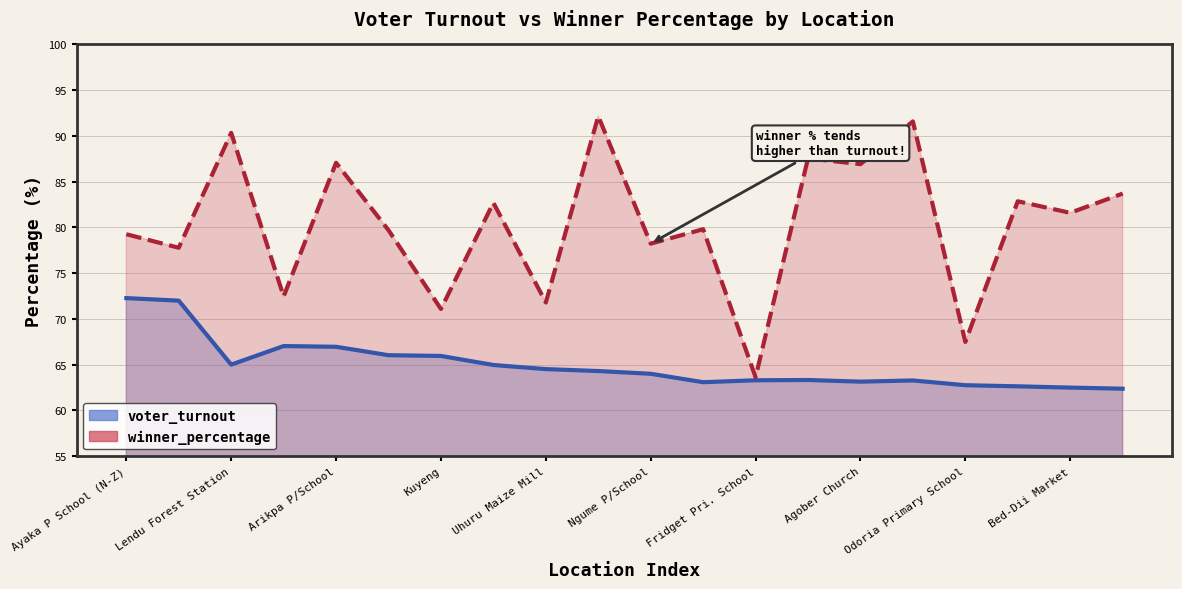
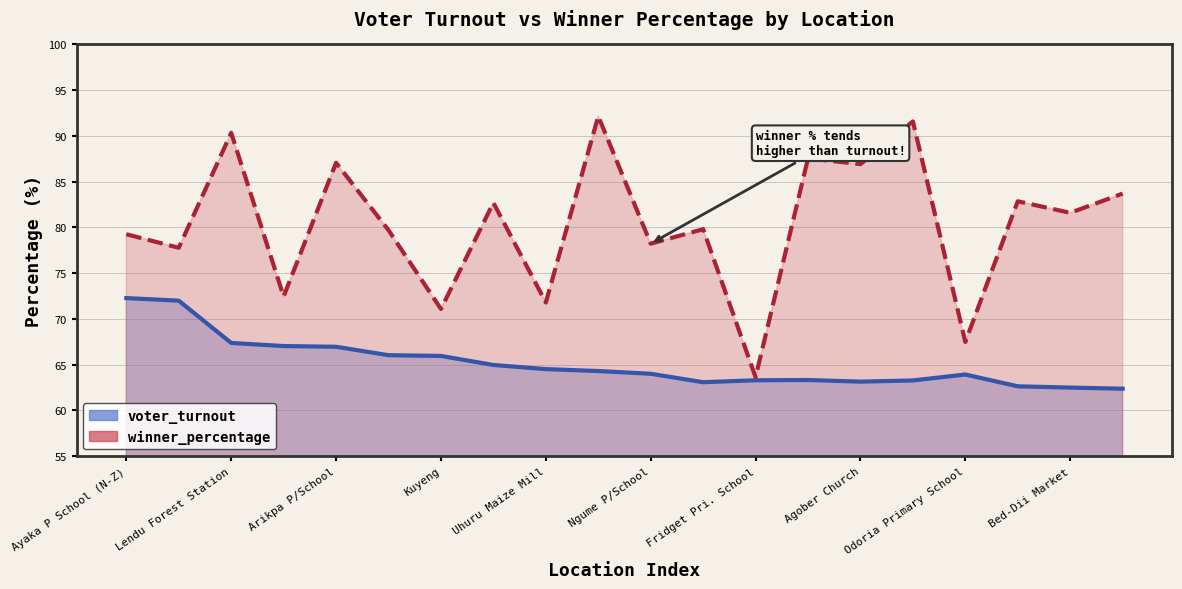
  {
    "voter_turnout": {
      "Ayaka P School (N-Z)": 72,
-     "Lendu Forest Station": 65,
+     "Lendu Forest Station": 67,
      "Arikpa P/School": 67,
      "Kuyeng": 66,
      "Uhuru Maize Mill": 65,
      "Ngume P/School": 64,
      "Fridget Pri. School": 63,
      "Agober Church": 63,
-     "Odoria Primary School": 63,
+     "Odoria Primary School": 64,
      "Bed-Dii Market": 63
    },
    "winner_percentage": {
      "Ayaka P School (N-Z)": 79,
      "Lendu Forest Station": 90,
      "Arikpa P/School": 87,
      "Kuyeng": 71,
      "Uhuru Maize Mill": 72,
      "Ngume P/School": 78,
      "Fridget Pri. School": 64,
      "Agober Church": 87,
      "Odoria Primary School": 67,
      "Bed-Dii Market": 82
    }
  }
